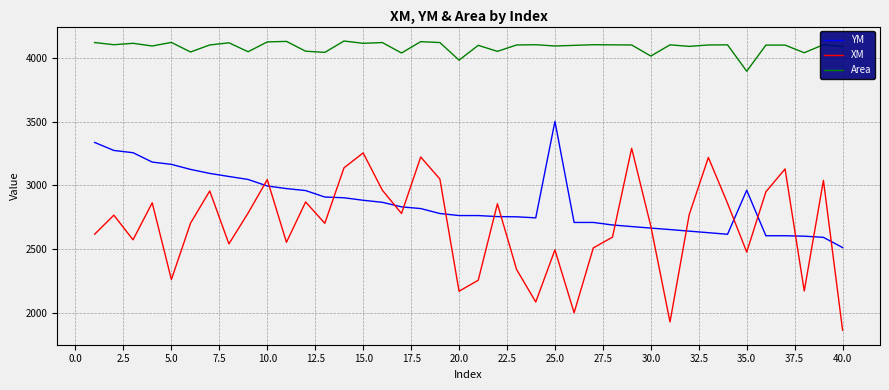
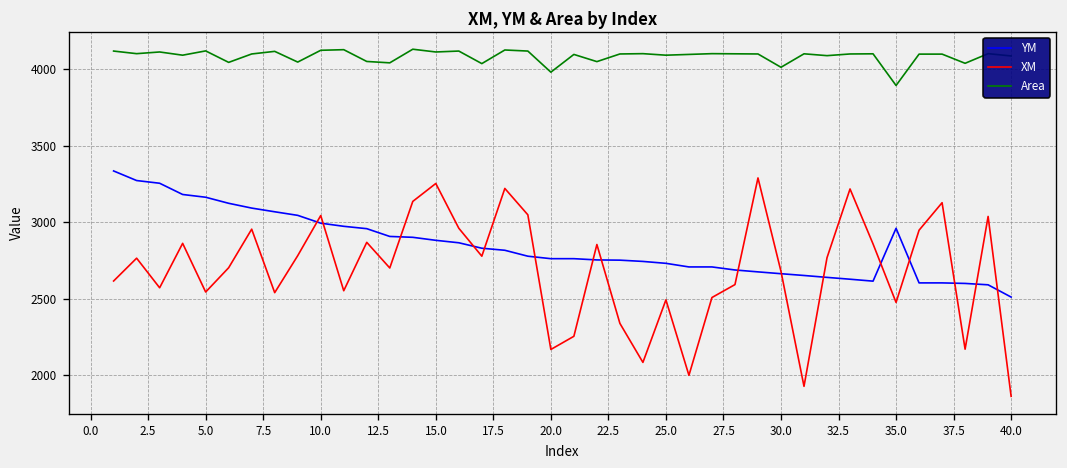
  {
    "YM": {
      "5.0": 3160,
      "10.0": 3000,
      "15.0": 2880,
      "20.0": 2760,
-     "25.0": 3500,
+     "25.0": 2730,
      "35.0": 2960,
      "40.0": 2510
    },
    "XM": {
-     "5.0": 2260,
+     "5.0": 2550,
      "10.0": 3040,
      "15.0": 3250,
      "20.0": 2170,
      "25.0": 2490,
      "35.0": 2480,
      "40.0": 1860
    },
    "Area": {
      "5.0": 4120,
      "10.0": 4130,
      "15.0": 4110,
      "20.0": 3980,
      "25.0": 4090,
      "30.0": 4010,
      "35.0": 3900
    }
  }
